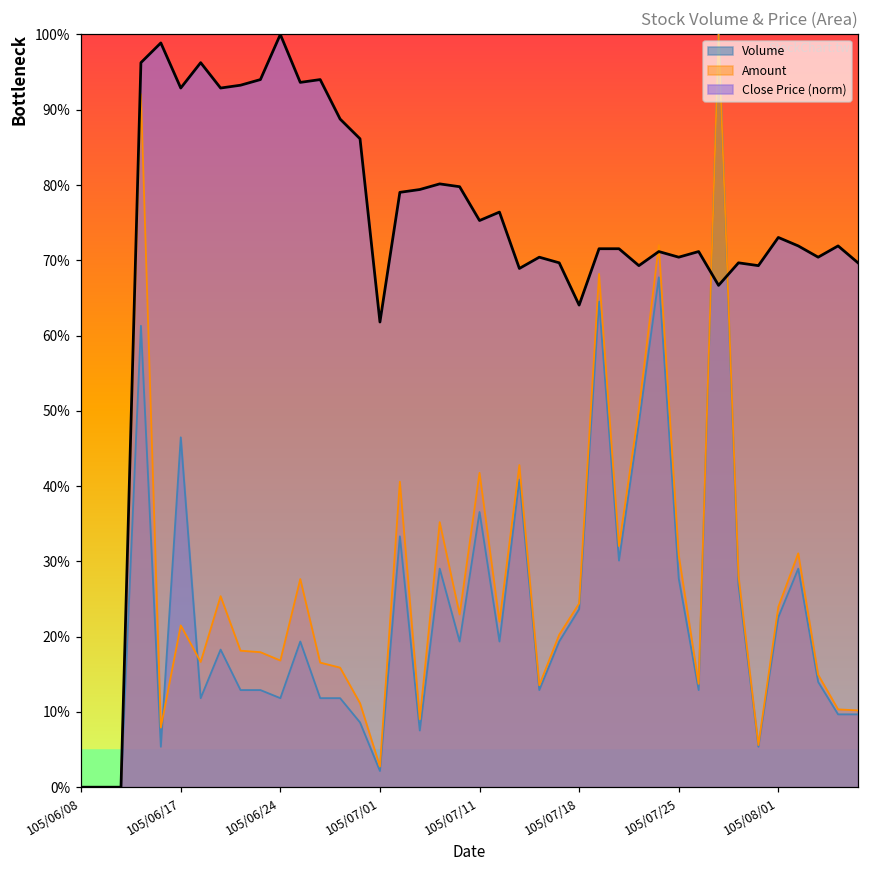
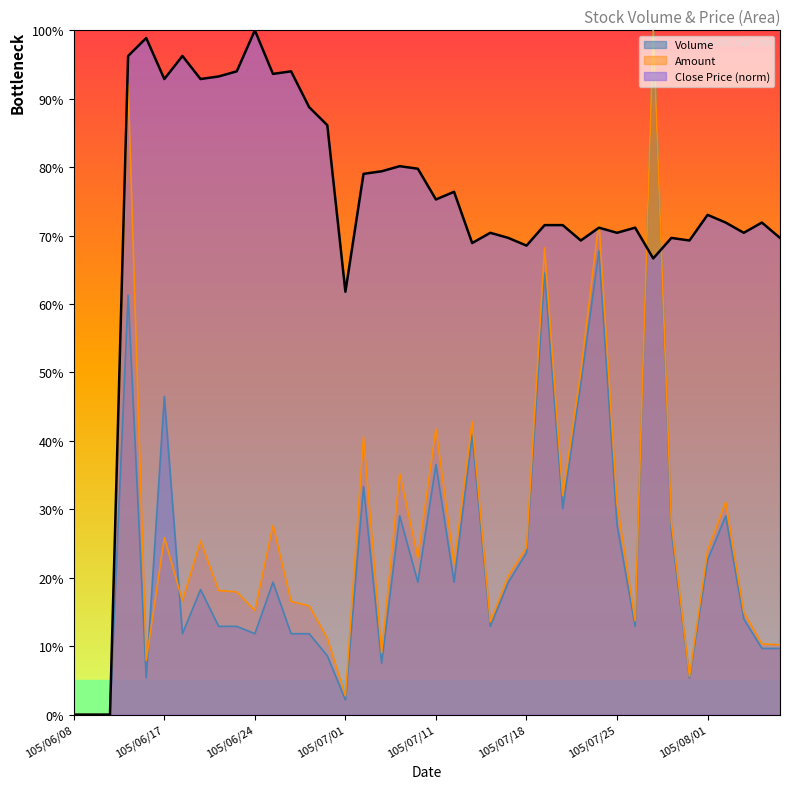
  {
    "Volume": {
      "105/06/17": "46%",
      "105/06/24": "12%",
      "105/07/11": "37%",
      "105/07/18": "24%",
      "105/07/25": "28%",
      "105/08/01": "23%"
    },
    "Amount": {
-     "105/06/17": "21%",
-     "105/06/24": "17%",
+     "105/06/17": "26%",
+     "105/06/24": "15%",
      "105/07/11": "42%",
      "105/07/18": "24%",
      "105/07/25": "31%",
      "105/08/01": "24%"
    },
    "Close Price (norm)": {
      "105/06/17": "93%",
      "105/06/24": "100%",
      "105/07/01": "62%",
      "105/07/11": "75%",
-     "105/07/18": "64%",
+     "105/07/18": "69%",
      "105/07/25": "70%",
      "105/08/01": "73%"
    }
  }
